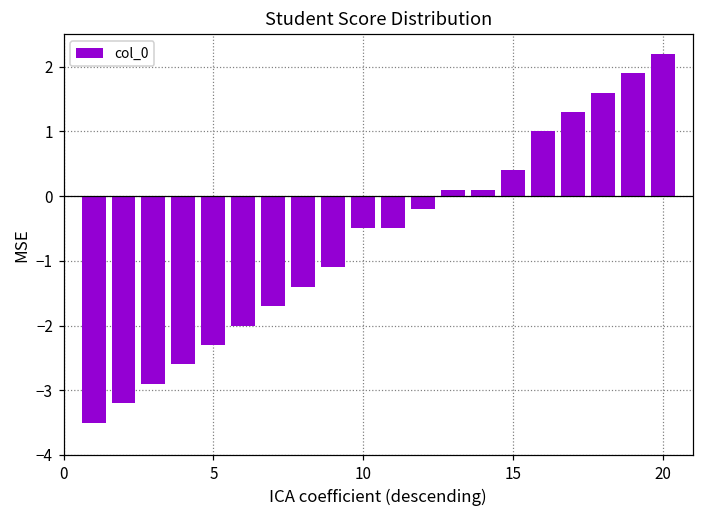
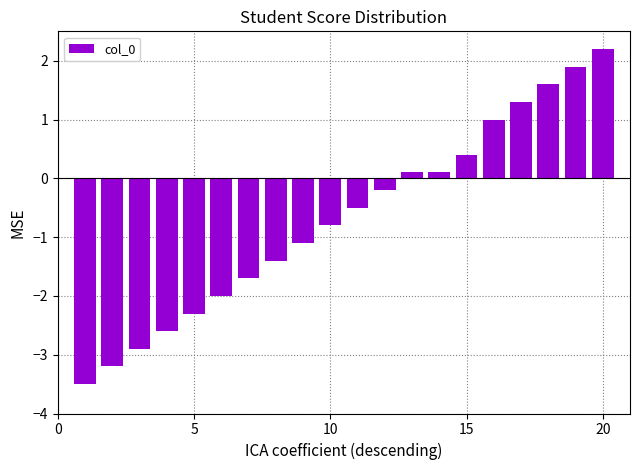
  {
    "5": -2.3,
-   "10": -0.5,
+   "10": -0.8,
    "15": 0.4,
    "20": 2.2
  }
